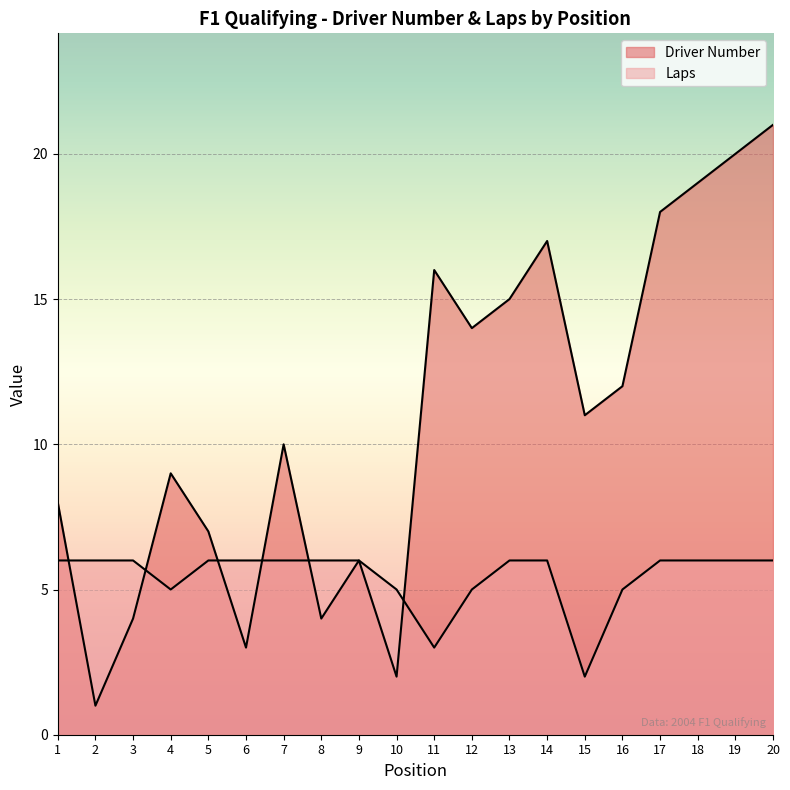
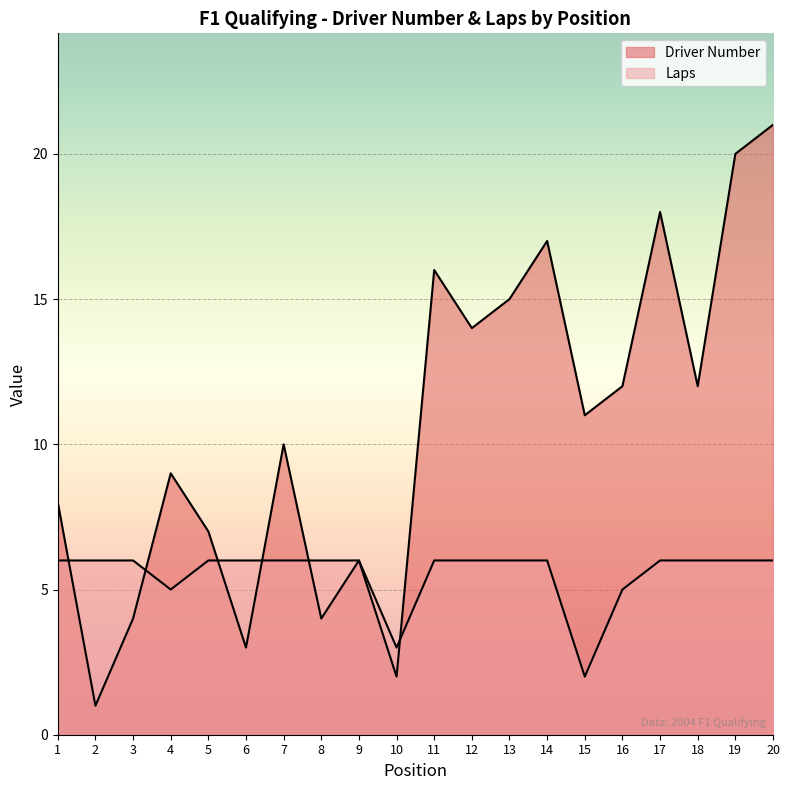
  {
    "Driver Number": {
      "1": 8,
      "2": 1,
      "3": 4,
      "4": 9,
      "5": 7,
      "6": 3,
      "7": 10,
      "8": 4,
      "10": 2,
      "11": 16,
      "12": 14,
      "13": 15,
      "14": 17,
      "15": 11,
      "16": 12,
      "17": 18,
-     "18": 19,
+     "18": 12,
      "19": 20,
      "20": 21
    },
    "Laps": {
      "1": 6,
      "2": 6,
      "3": 6,
      "4": 5,
      "5": 6,
      "6": 6,
      "7": 6,
      "8": 6,
-     "10": 5,
-     "11": 3,
-     "12": 5,
+     "10": 3,
+     "11": 6,
+     "12": 6,
      "13": 6,
      "14": 6,
      "15": 2,
      "16": 5,
      "17": 6,
      "18": 6,
      "19": 6,
      "20": 6
    }
  }
